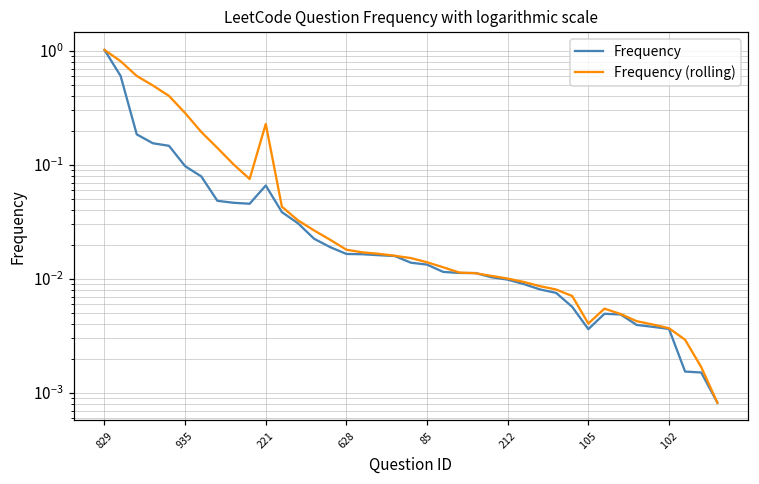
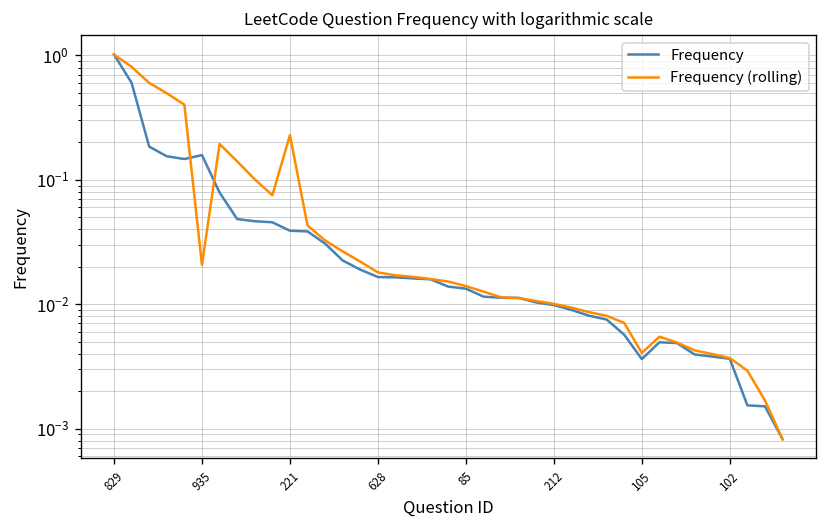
  {
    "Frequency": {
-     "935": 0.10,
-     "221": 0.07,
+     "935": 0.16,
+     "221": 0.039,
      "628": 0.017,
      "105": 0.0036
    },
    "Frequency (rolling)": {
-     "935": 0.28,
+     "935": 0.021,
      "221": 0.23,
      "628": 0.018,
      "105": 0.004
    }
  }
